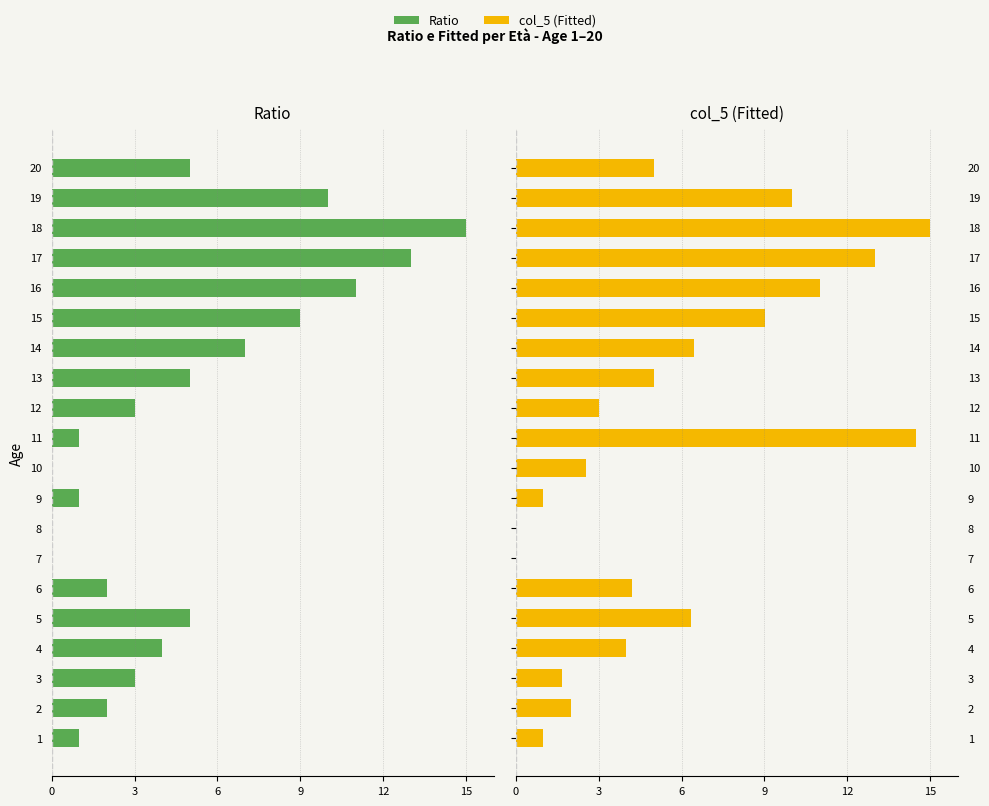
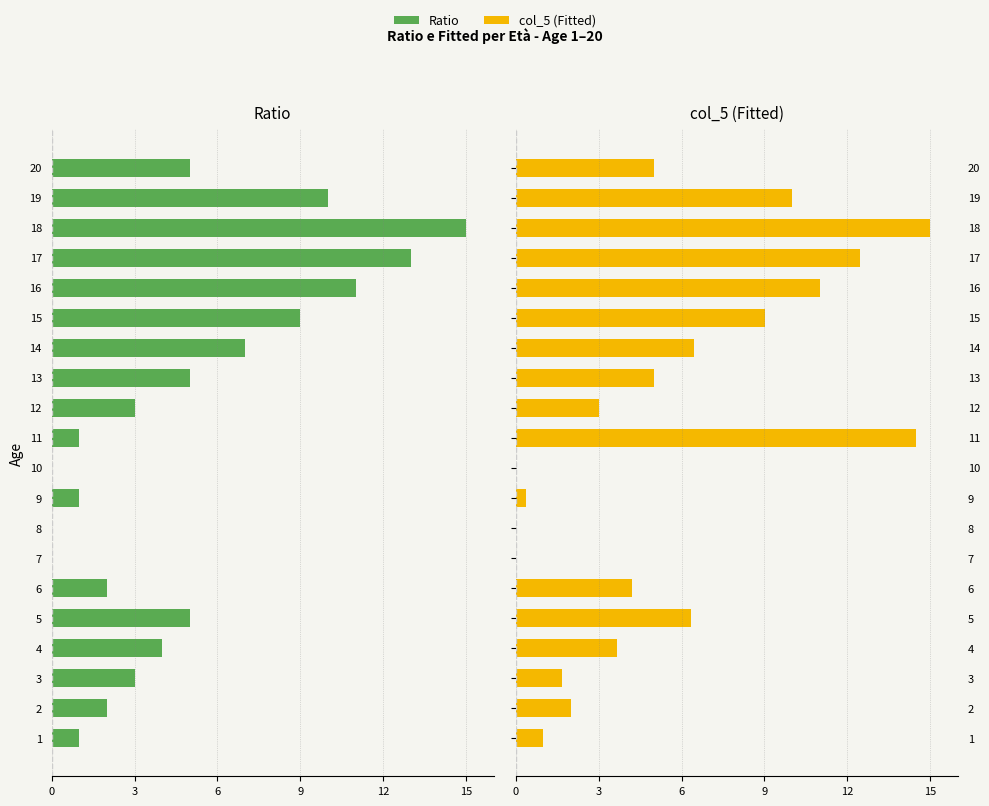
  {
    "col_5 (Fitted)": {
      "20": 5.0,
      "19": 10.0,
      "18": 15.0,
-     "17": 13.0,
+     "17": 12.5,
      "16": 11.0,
      "15": 9.0,
      "14": 6.5,
      "13": 5.0,
      "12": 3.0,
      "11": 14.5,
-     "10": 2.6,
-     "9": 1.0,
+     "10": 0.0,
+     "9": 0.4,
      "6": 4.2,
      "5": 6.4,
-     "4": 4.0,
+     "4": 3.7,
      "3": 1.7,
      "2": 2.0,
      "1": 1.0
    }
  }
